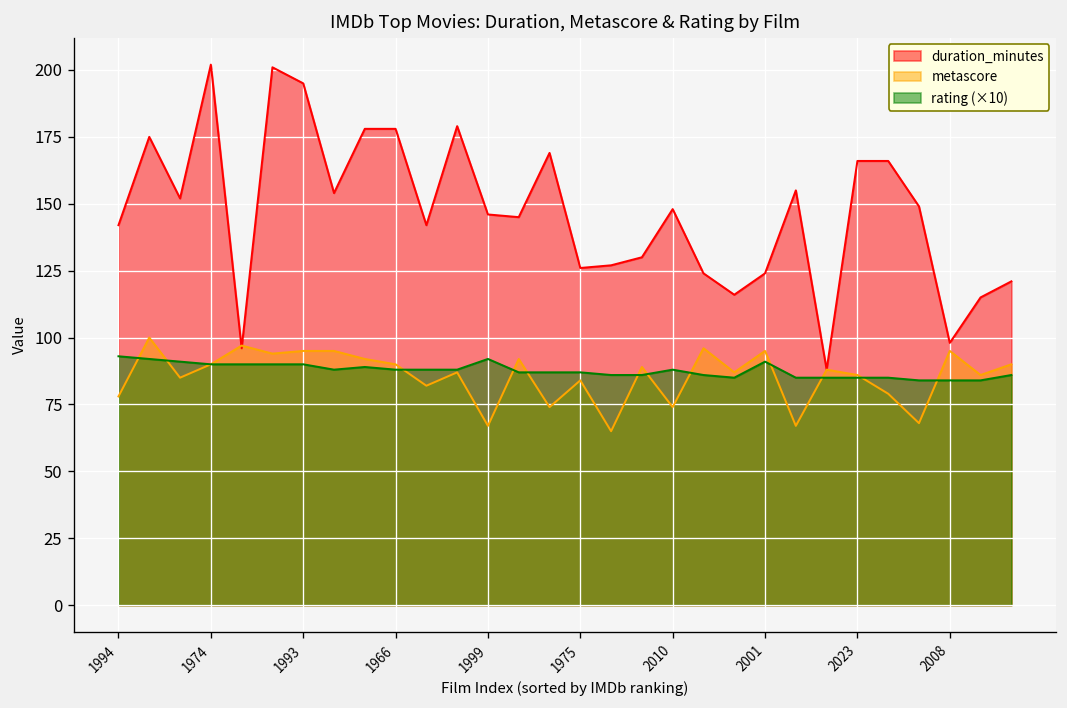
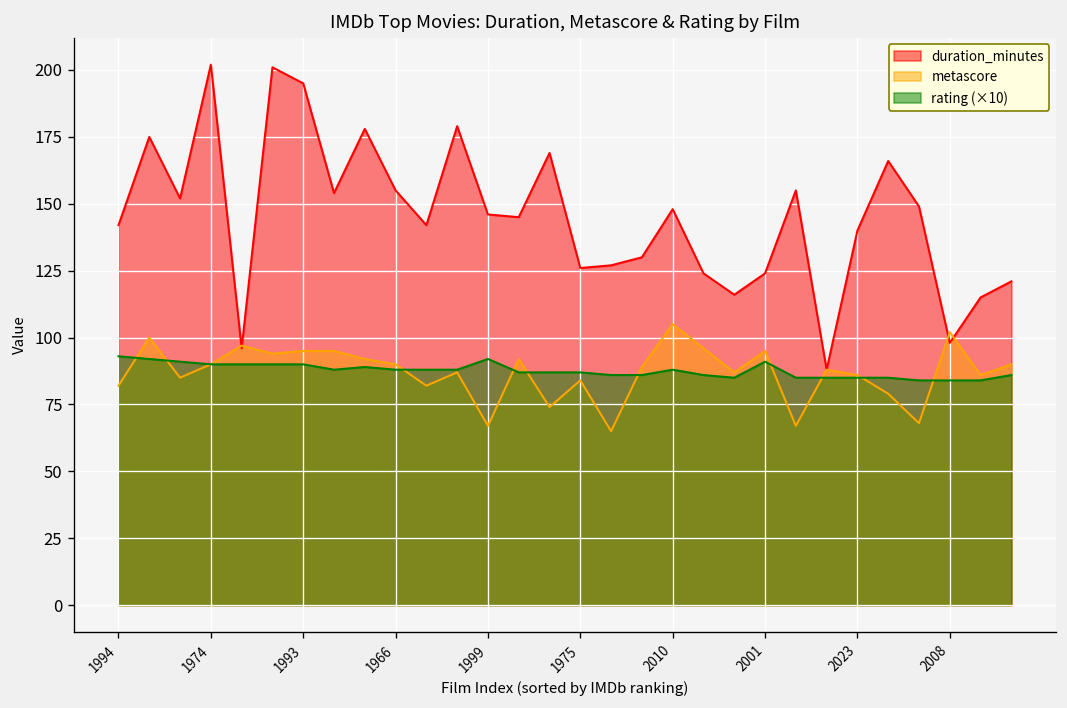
  {
    "duration_minutes": {
      "1994": 142,
      "1974": 202,
      "1993": 195,
-     "1966": 178,
+     "1966": 155,
      "1999": 146,
      "1975": 126,
      "2010": 148,
      "2001": 124,
-     "2023": 166,
+     "2023": 140,
      "2008": 98
    },
    "metascore": {
-     "1994": 78,
+     "1994": 82,
      "1993": 95,
      "1966": 90,
      "1999": 67,
      "1975": 84,
-     "2010": 74,
+     "2010": 105,
      "2001": 95,
-     "2008": 95
+     "2008": 102
    },
    "rating (×10)": {
      "1994": 93,
      "1993": 90,
      "1966": 88,
      "1999": 92,
      "1975": 87,
      "2010": 88,
      "2001": 91,
      "2008": 84
    }
  }
